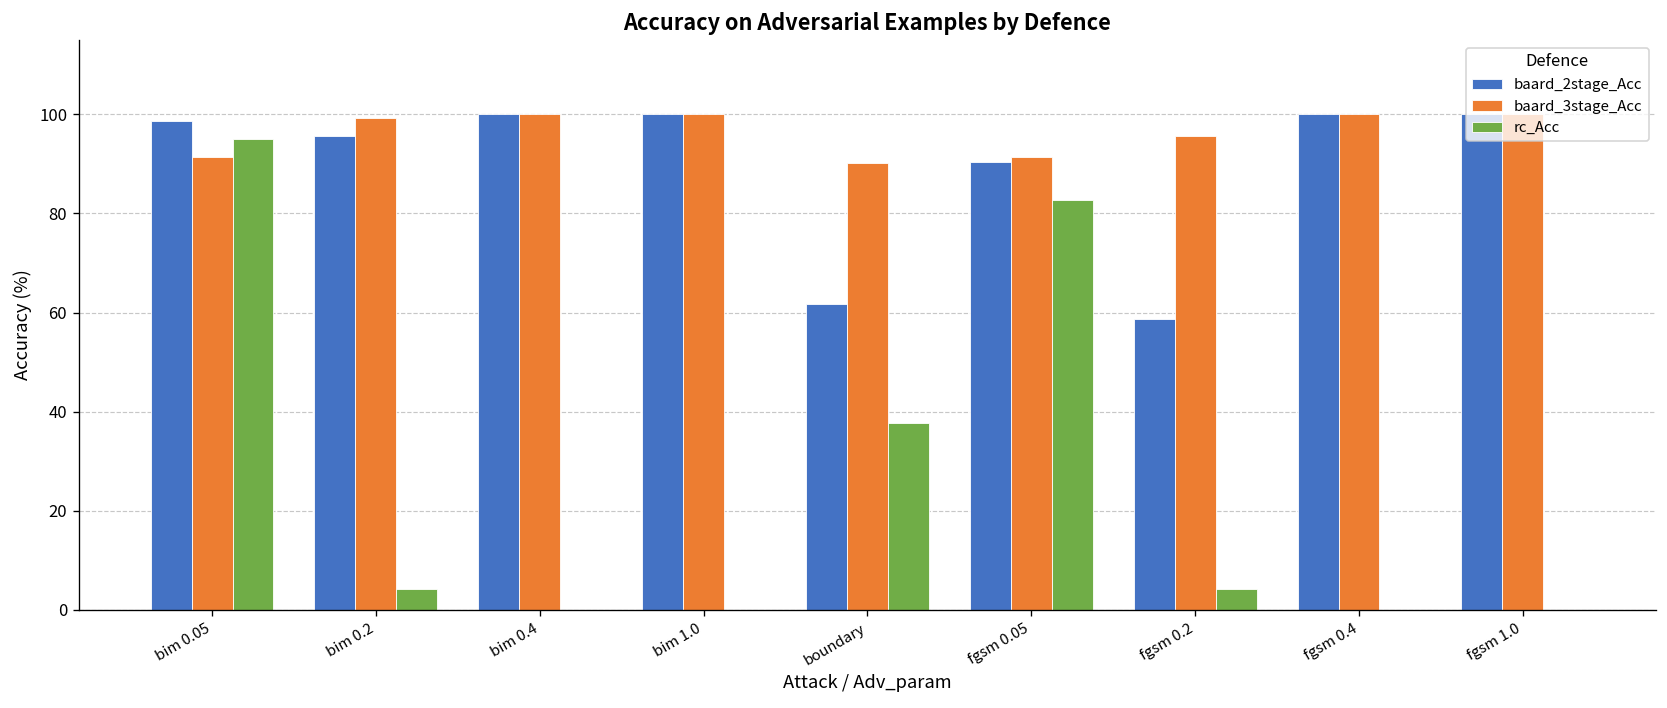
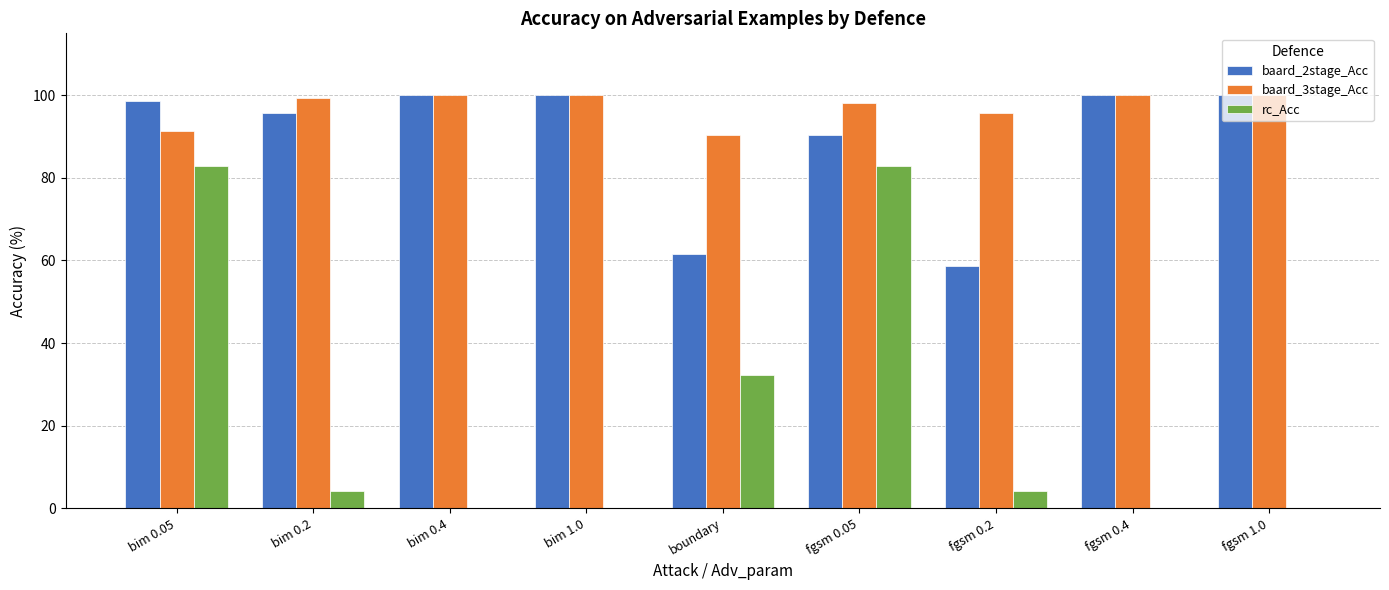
  {
    "baard_2stage_Acc": {
      "bim 0.05": 99,
      "bim 0.2": 96,
      "bim 0.4": 100,
      "bim 1.0": 100,
      "boundary": 62,
      "fgsm 0.05": 90,
      "fgsm 0.2": 59,
      "fgsm 0.4": 100
    },
    "baard_3stage_Acc": {
      "bim 0.05": 91,
      "bim 0.2": 99,
      "bim 0.4": 100,
      "bim 1.0": 100,
      "boundary": 90,
-     "fgsm 0.05": 91,
+     "fgsm 0.05": 98,
      "fgsm 0.2": 96,
      "fgsm 0.4": 100
    },
    "rc_Acc": {
-     "bim 0.05": 95,
+     "bim 0.05": 83,
      "bim 0.2": 4,
      "bim 0.4": 0,
      "bim 1.0": 0,
-     "boundary": 38,
+     "boundary": 32,
      "fgsm 0.05": 83,
      "fgsm 0.2": 4,
      "fgsm 0.4": 0,
      "fgsm 1.0": 0
    }
  }
